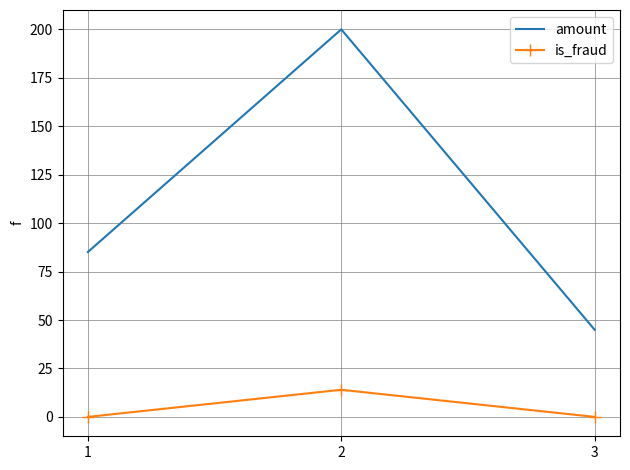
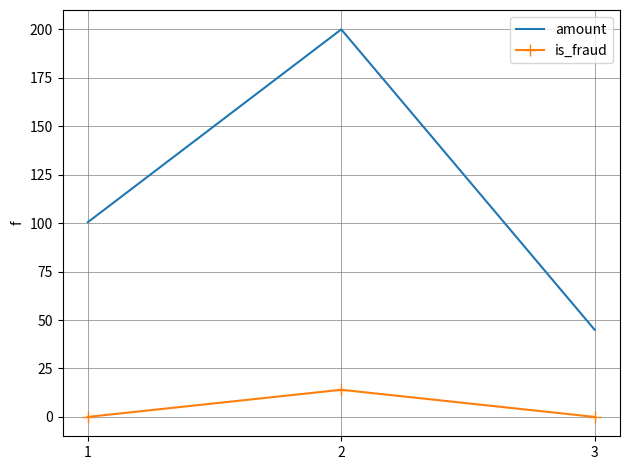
  {
    "amount": {
-     "1": 85,
+     "1": 101,
      "2": 200,
      "3": 45
    },
    "is_fraud": {
      "1": 0,
      "2": 14,
      "3": 0
    }
  }
